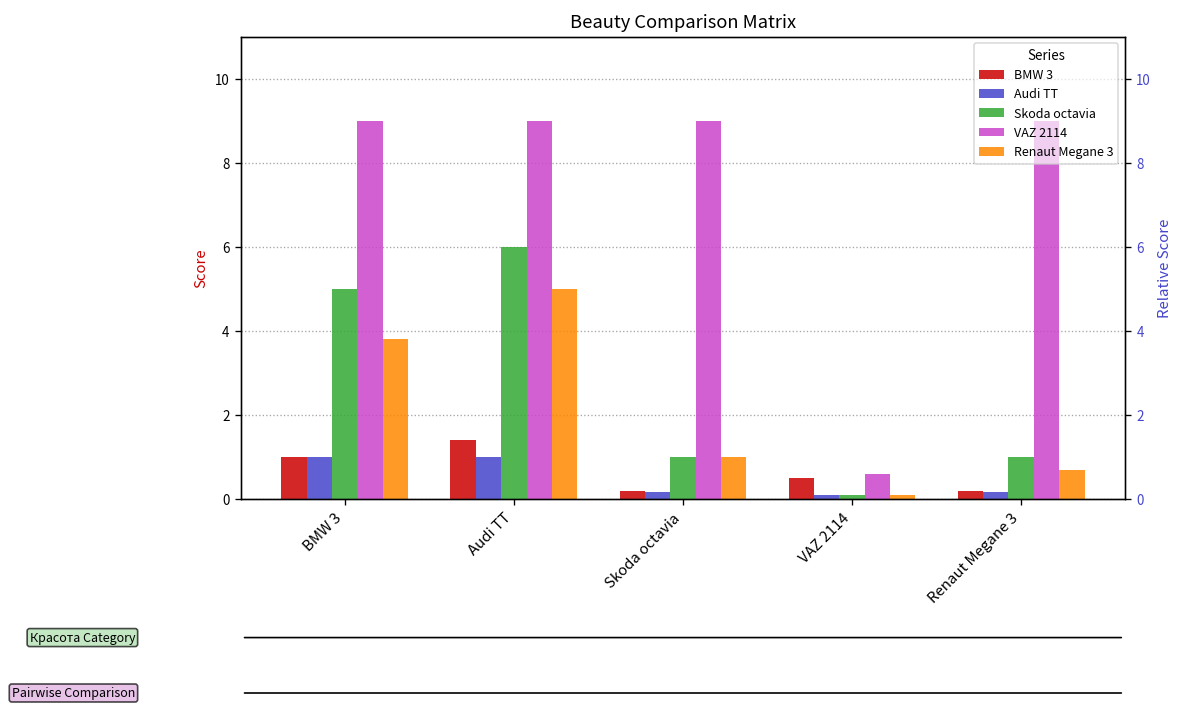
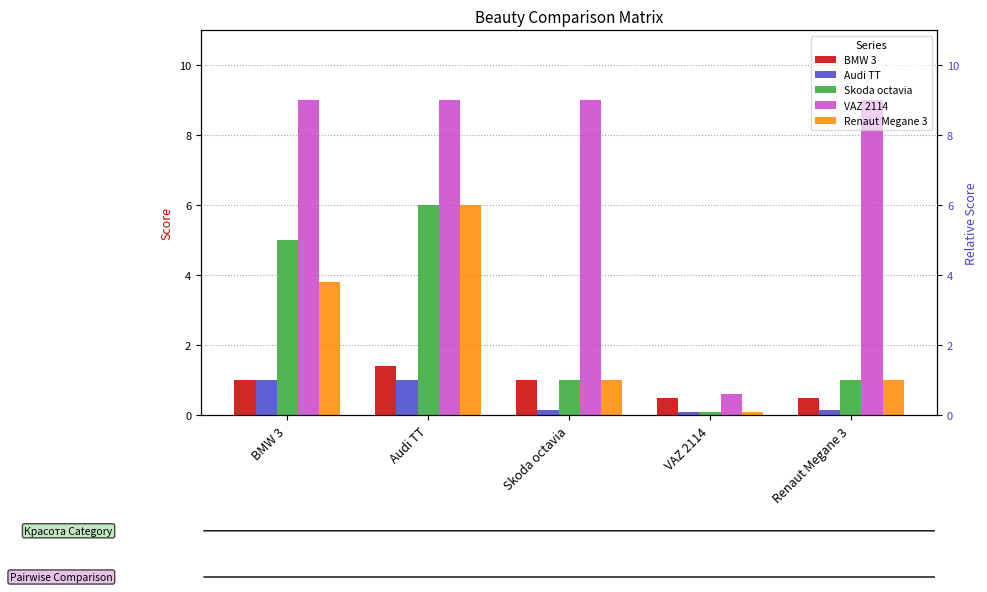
  {
    "BMW 3": {
      "BMW 3": 1.0,
      "Audi TT": 1.4,
-     "Skoda octavia": 0.2,
+     "Skoda octavia": 1.0,
      "VAZ 2114": 0.5,
-     "Renaut Megane 3": 0.2
+     "Renaut Megane 3": 0.5
    },
    "Audi TT": {
      "BMW 3": 1.0,
      "Audi TT": 1.0,
      "Skoda octavia": 0.2,
      "VAZ 2114": 0.1,
      "Renaut Megane 3": 0.2
    },
    "Skoda octavia": {
      "BMW 3": 5.0,
      "Audi TT": 6.0,
      "Skoda octavia": 1.0,
      "VAZ 2114": 0.1,
      "Renaut Megane 3": 1.0
    },
    "VAZ 2114": {
      "BMW 3": 9.0,
      "Audi TT": 9.0,
      "Skoda octavia": 9.0,
      "VAZ 2114": 0.6
    },
    "Renaut Megane 3": {
      "BMW 3": 3.8,
-     "Audi TT": 5,
+     "Audi TT": 6,
      "Skoda octavia": 1.0,
      "VAZ 2114": 0.1,
-     "Renaut Megane 3": 0.7
+     "Renaut Megane 3": 1.0
    }
  }
